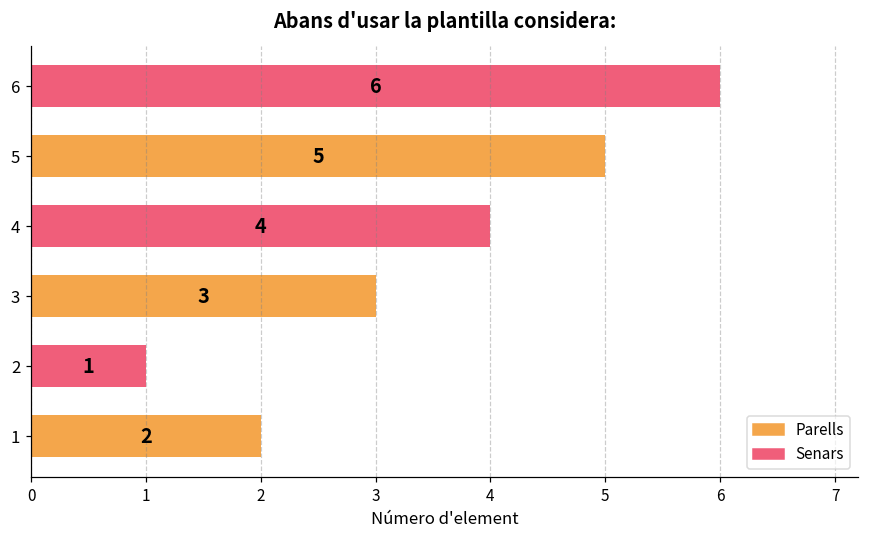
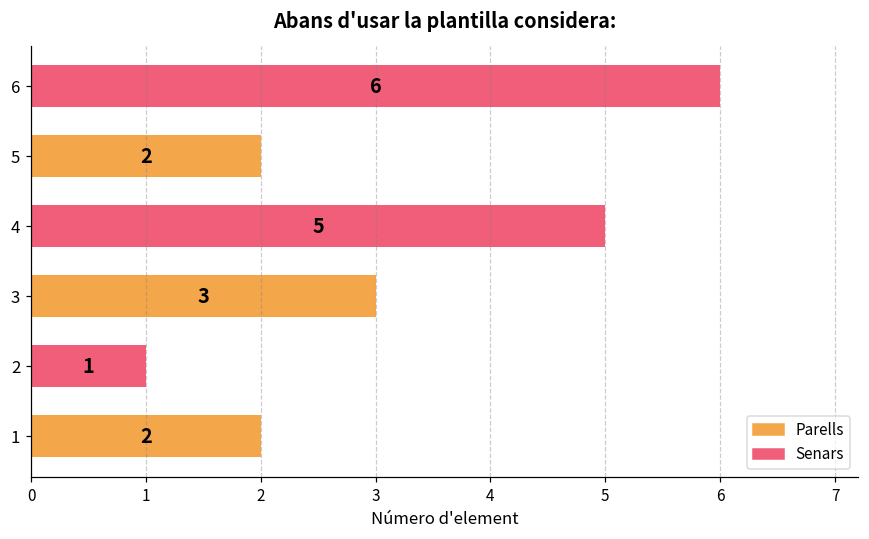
  {
    "6": 6,
-   "5": 5,
-   "4": 4,
+   "5": 2,
+   "4": 5,
    "3": 3,
    "2": 1,
    "1": 2
  }
